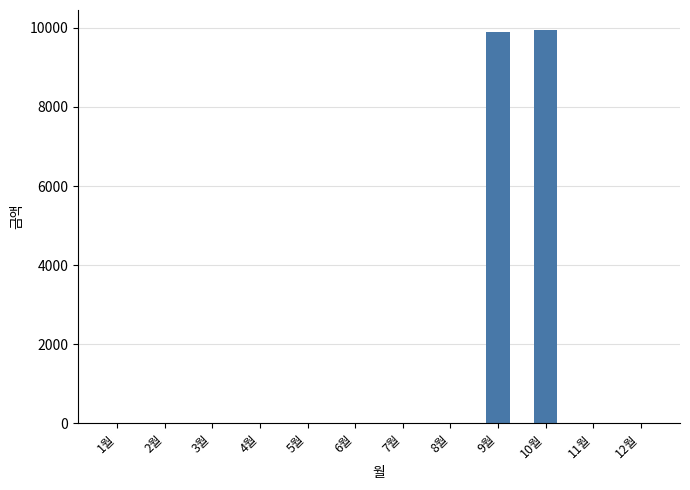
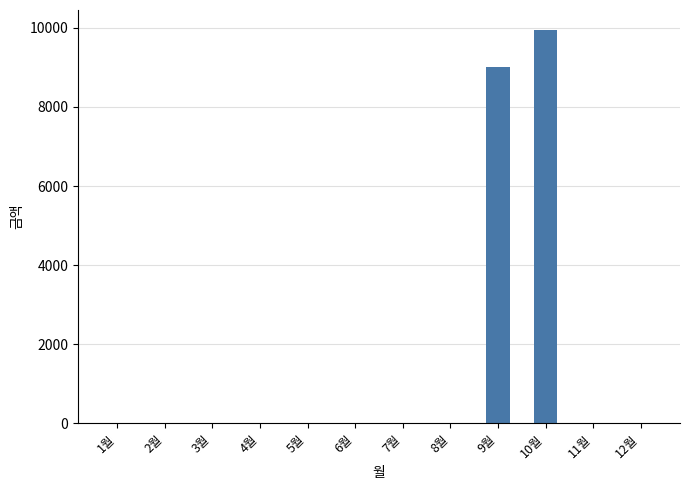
  {
    "1월": 0,
    "2월": 0,
    "3월": 0,
    "4월": 0,
    "5월": 0,
    "6월": 0,
    "7월": 0,
    "8월": 0,
-   "9월": 9900,
+   "9월": 9000,
    "10월": 10000,
    "11월": 0,
    "12월": 0
  }
